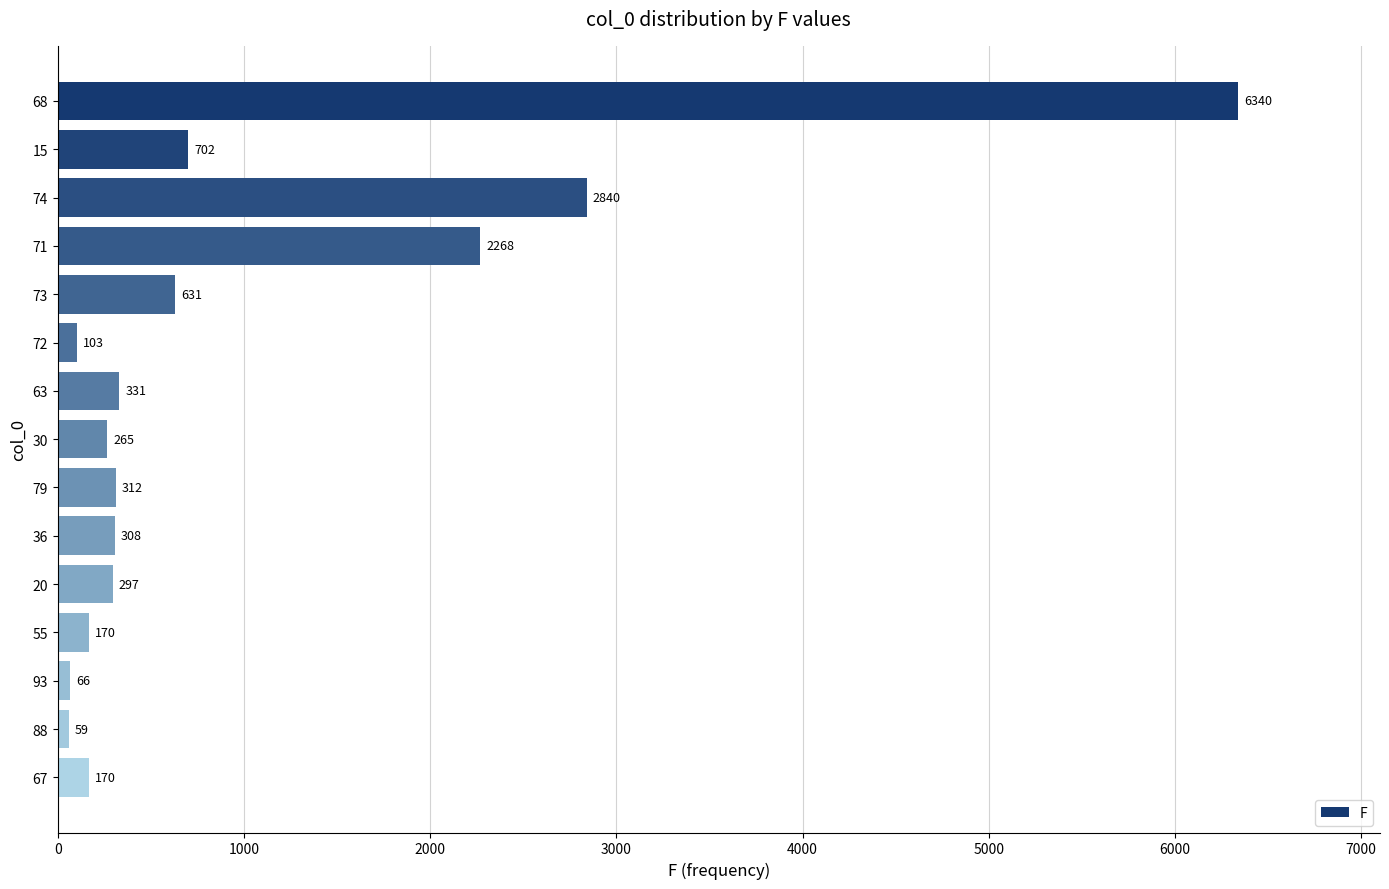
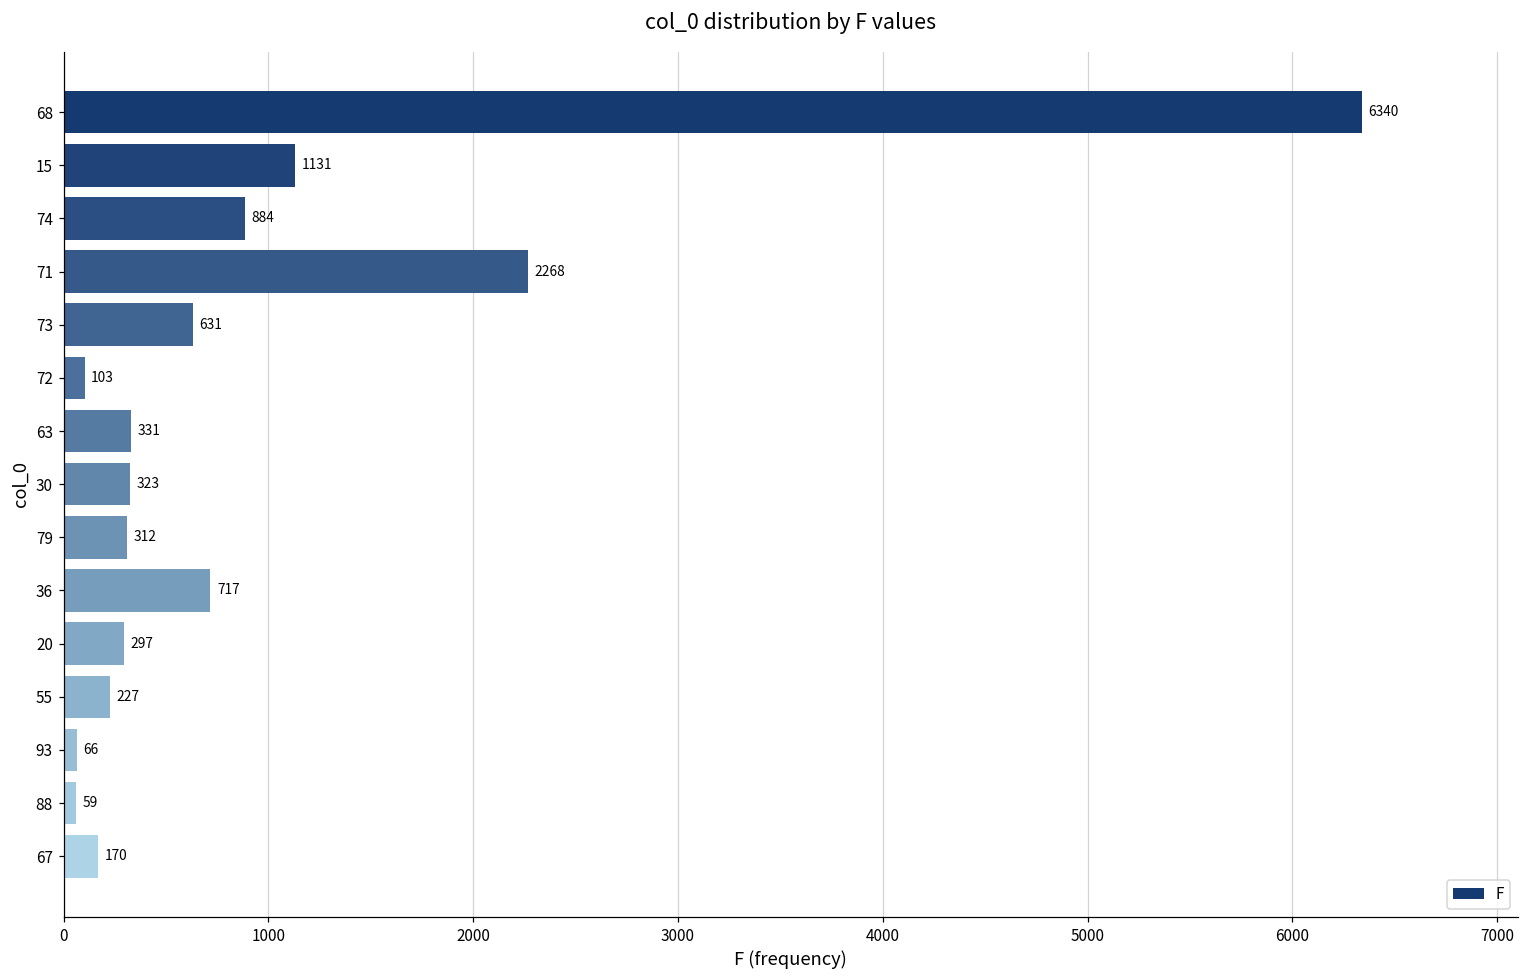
  {
    "68": 6340,
-   "15": 702,
-   "74": 2840,
+   "15": 1131,
+   "74": 884,
    "71": 2268,
    "73": 631,
    "72": 103,
    "63": 331,
-   "30": 265,
+   "30": 323,
    "79": 312,
-   "36": 308,
+   "36": 717,
    "20": 297,
-   "55": 170,
+   "55": 227,
    "93": 66,
    "88": 59,
    "67": 170
  }
